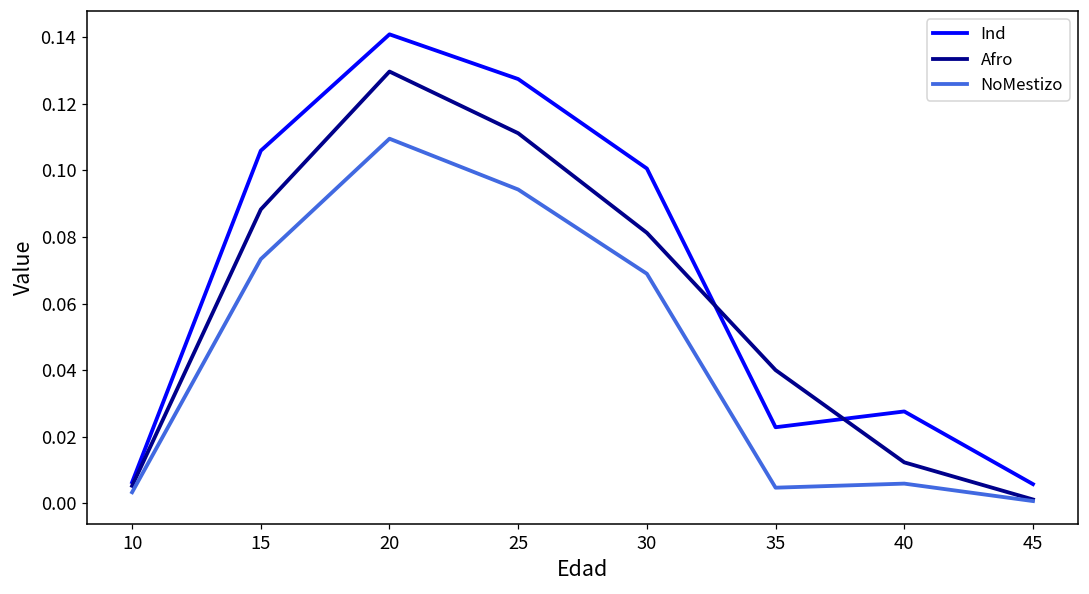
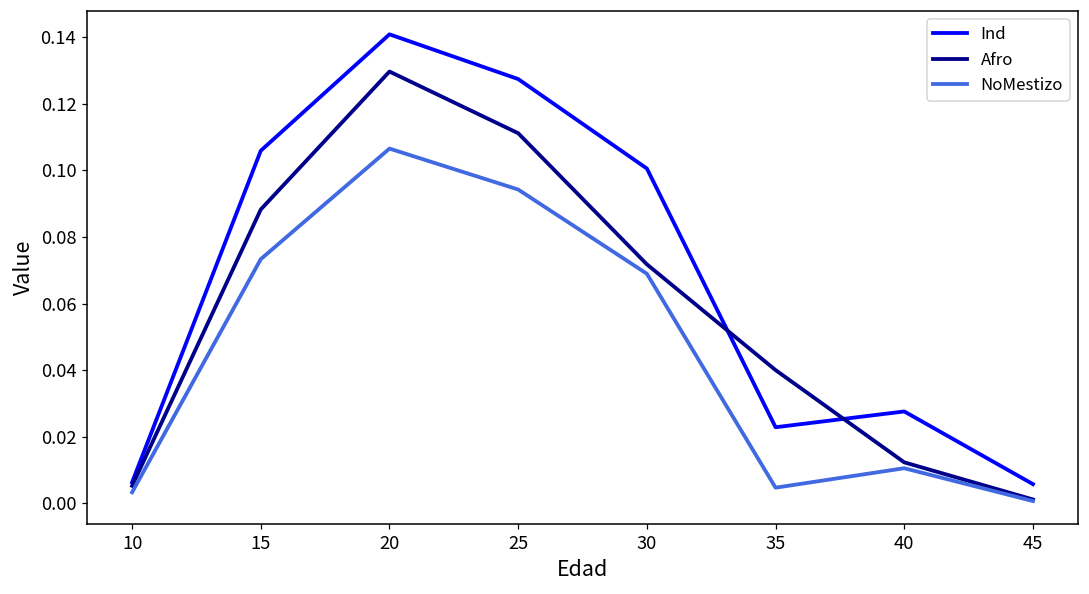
  {
    "Ind": {
      "10": 0.006,
      "15": 0.106,
      "20": 0.141,
      "25": 0.127,
      "30": 0.101,
      "35": 0.023,
      "40": 0.028,
      "45": 0.006
    },
    "Afro": {
      "10": 0.005,
      "15": 0.088,
      "20": 0.130,
      "25": 0.111,
-     "30": 0.081,
+     "30": 0.072,
      "35": 0.040,
      "40": 0.012
    },
    "NoMestizo": {
      "10": 0.003,
      "15": 0.073,
-     "20": 0.110,
+     "20": 0.107,
      "25": 0.094,
      "30": 0.069,
      "35": 0.005,
-     "40": 0.006
+     "40": 0.011
    }
  }
